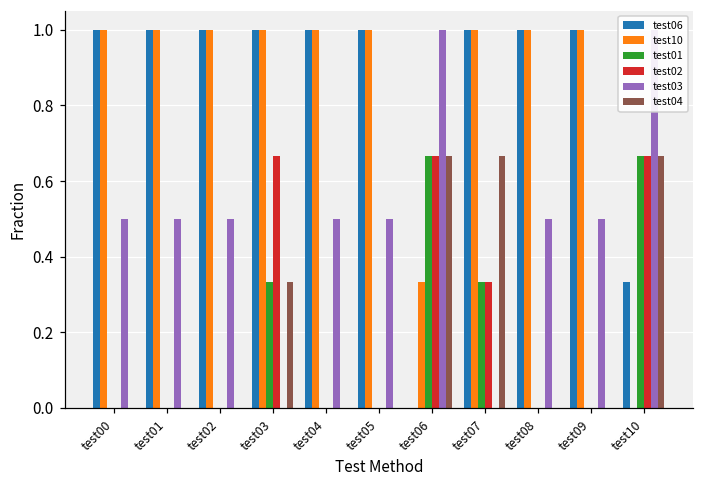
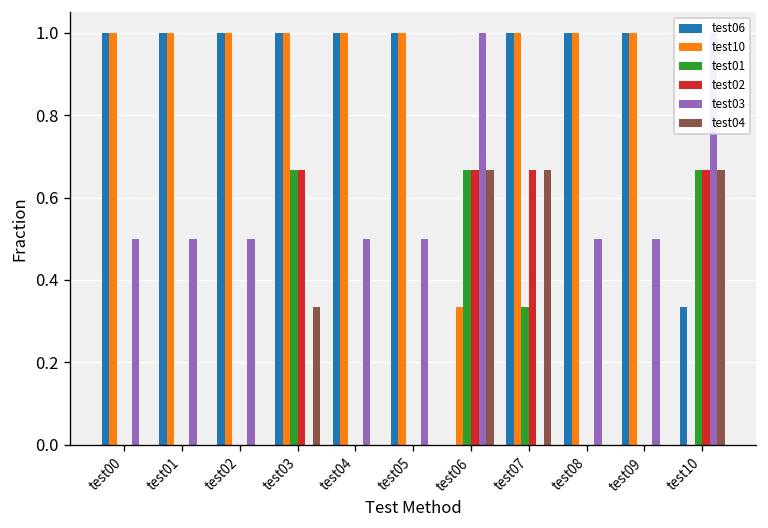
  {
    "test06": {
      "test00": 1.00,
      "test01": 1.00,
      "test02": 1.00,
      "test03": 1.00,
      "test04": 1.00,
      "test05": 1.00,
      "test06": 0.00,
      "test07": 1.00,
      "test08": 1.00,
      "test09": 1.00,
      "test10": 0.33
    },
    "test10": {
      "test00": 1.00,
      "test01": 1.00,
      "test02": 1.00,
      "test03": 1.00,
      "test04": 1.00,
      "test05": 1.00,
      "test06": 0.33,
      "test07": 1.00,
      "test08": 1.00,
      "test09": 1.00,
      "test10": 0.00
    },
    "test01": {
      "test00": 0.00,
      "test01": 0.00,
      "test02": 0.00,
-     "test03": 0.33,
+     "test03": 0.67,
      "test04": 0.00,
      "test05": 0.00,
      "test06": 0.67,
      "test07": 0.33,
      "test08": 0.00,
      "test09": 0.00,
      "test10": 0.67
    },
    "test02": {
      "test00": 0.00,
      "test01": 0.00,
      "test02": 0.00,
      "test03": 0.67,
      "test04": 0.00,
      "test05": 0.00,
      "test06": 0.67,
-     "test07": 0.33,
+     "test07": 0.67,
      "test08": 0.00,
      "test09": 0.00,
      "test10": 0.67
    },
    "test03": {
      "test00": 0.50,
      "test01": 0.50,
      "test02": 0.50,
      "test03": 0.00,
      "test04": 0.50,
      "test05": 0.50,
      "test06": 1.00,
      "test07": 0.00,
      "test08": 0.50,
      "test09": 0.50
    },
    "test04": {
      "test00": 0.00,
      "test01": 0.00,
      "test02": 0.00,
      "test03": 0.33,
      "test04": 0.00,
      "test05": 0.00,
      "test06": 0.67,
      "test07": 0.67,
      "test08": 0.00,
      "test09": 0.00,
      "test10": 0.67
    }
  }
